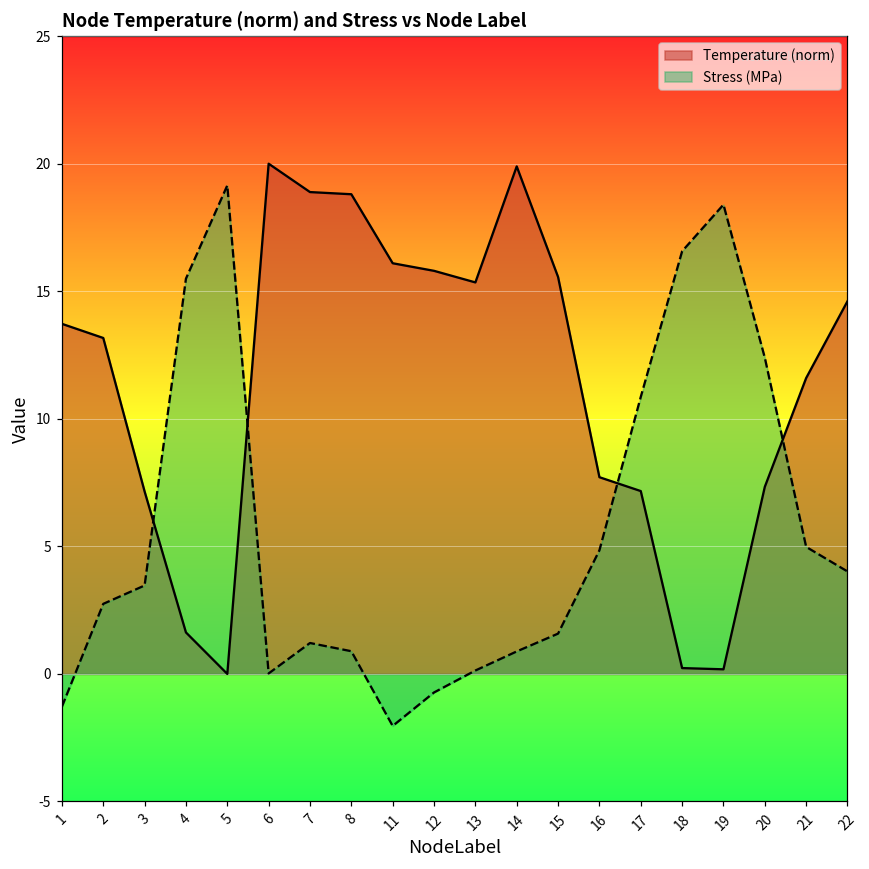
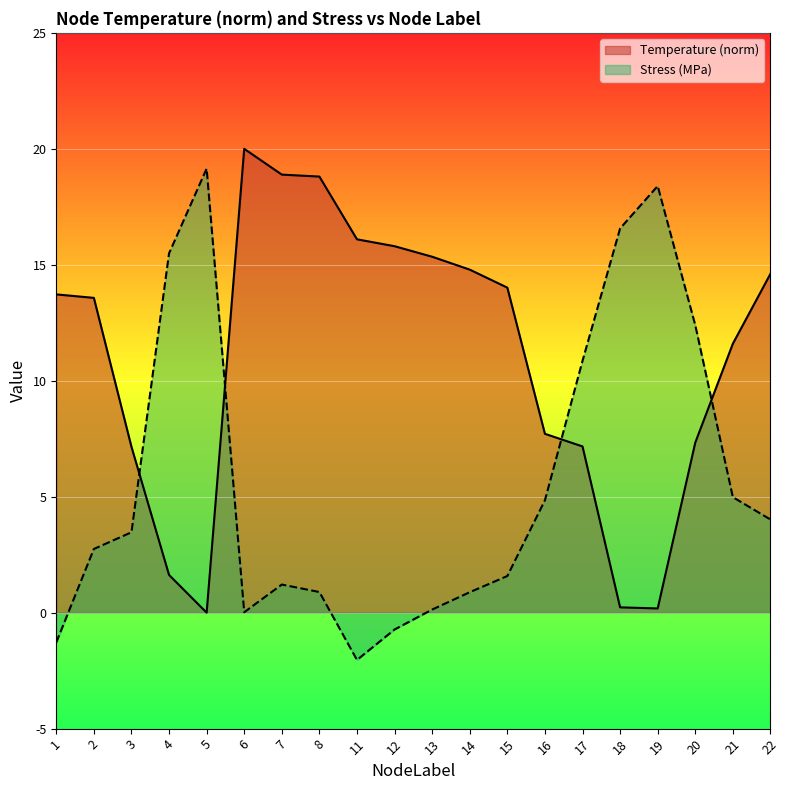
  {
    "Temperature (norm)": {
      "1": 13.7,
-     "2": 13.2,
+     "2": 13.6,
      "3": 7.2,
      "4": 1.6,
      "5": 0.0,
      "6": 20.0,
      "7": 18.9,
      "8": 18.8,
      "11": 16.1,
      "12": 15.8,
      "13": 15.3,
-     "14": 19.9,
-     "15": 15.6,
+     "14": 14.8,
+     "15": 14.0,
      "16": 7.7,
      "17": 7.2,
      "18": 0.2,
      "19": 0.2,
      "20": 7.3,
      "21": 11.6,
      "22": 14.6
    }
  }
